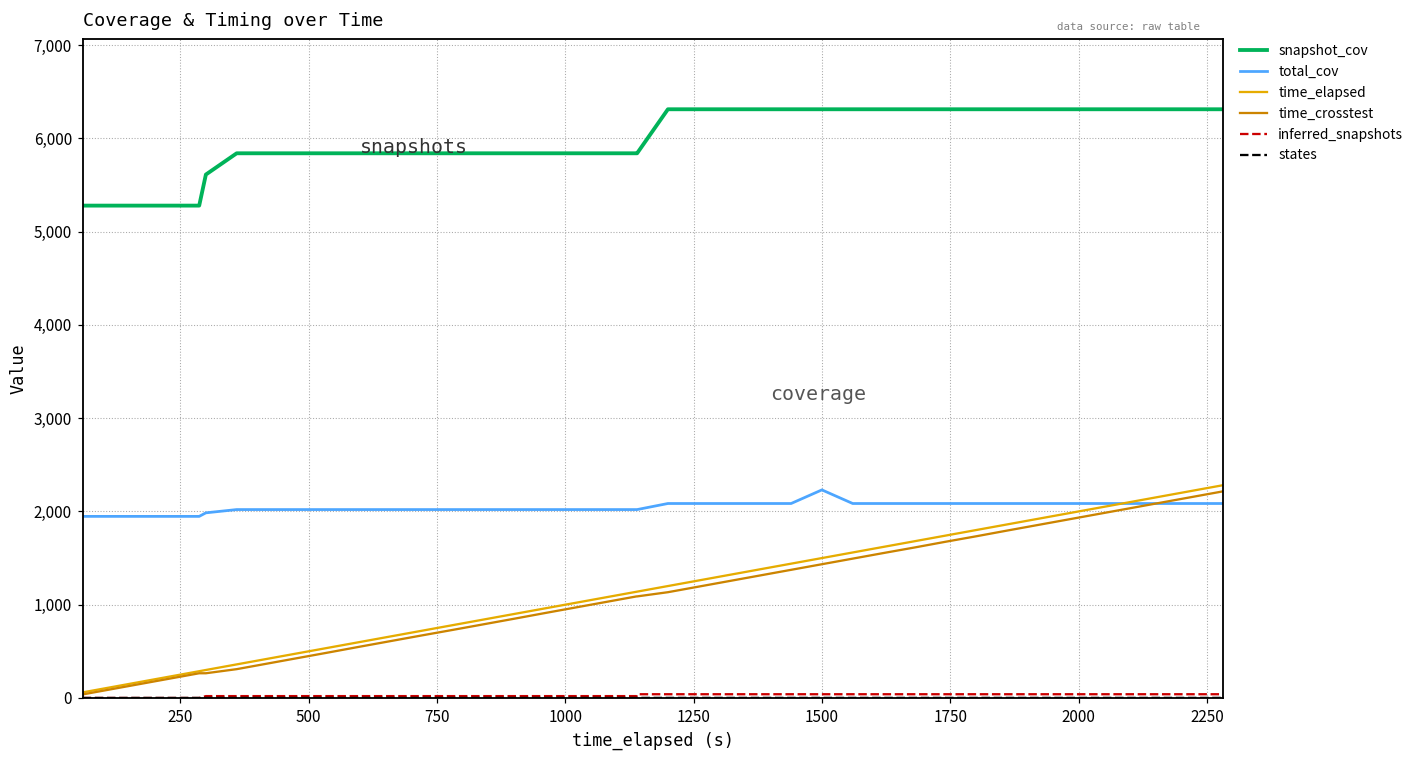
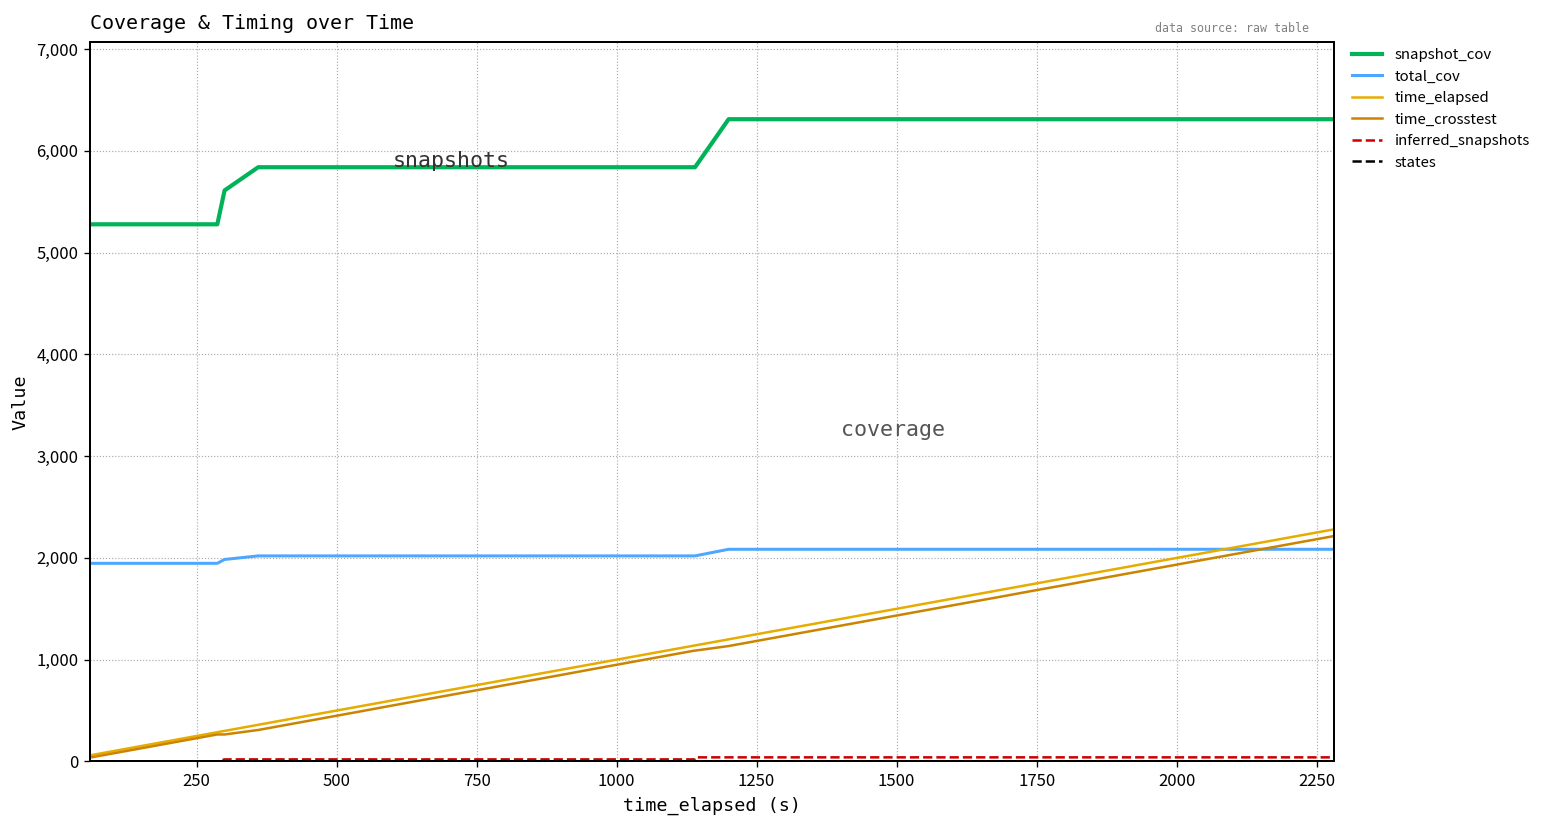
  {
    "snapshot_cov": {
      "1500": "6,300"
    },
    "total_cov": {
-     "1500": "2,200"
+     "1500": "2,100"
    },
    "inferred_snapshots": {
      "1500": "0"
    },
    "states": {
      "1500": "0"
    }
  }
